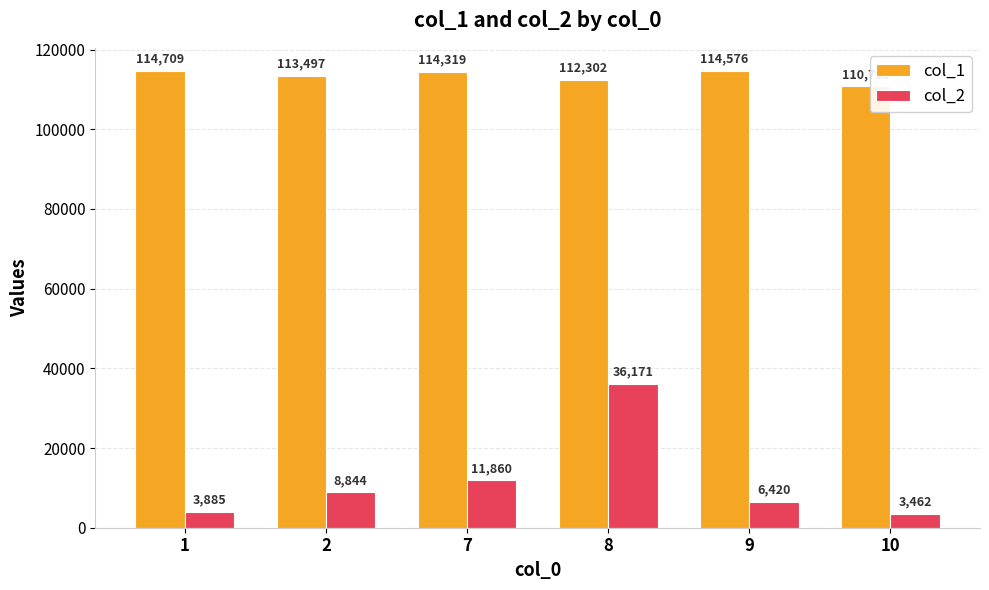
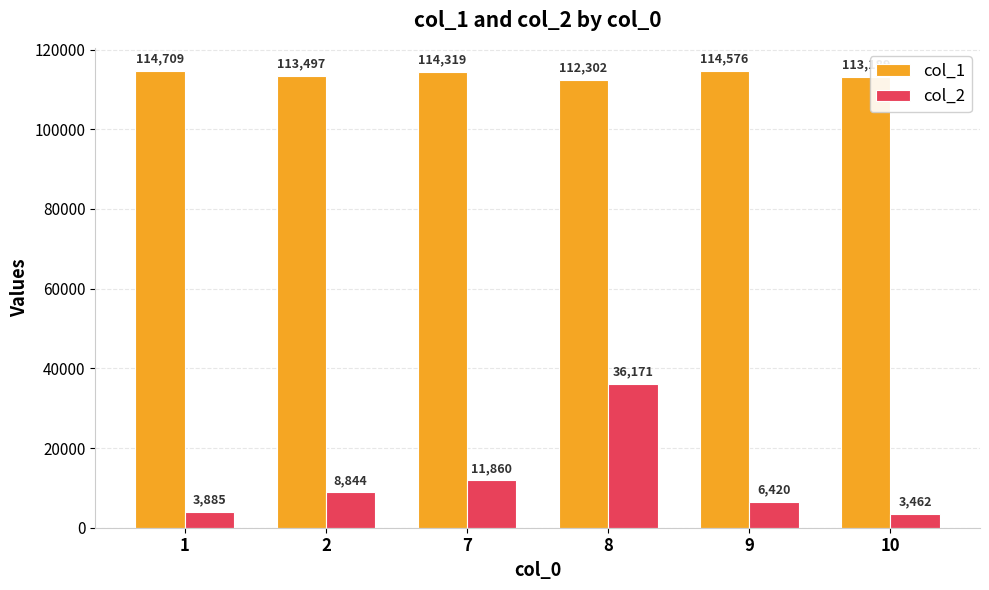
  {
    "col_1": {
-     "10": "111000"
+     "10": "113000"
    },
    "col_2": {
      "1": "3,885",
      "2": "8,844",
      "7": "11,860",
      "8": "36,171",
      "9": "6,420",
      "10": "3,462"
    }
  }
